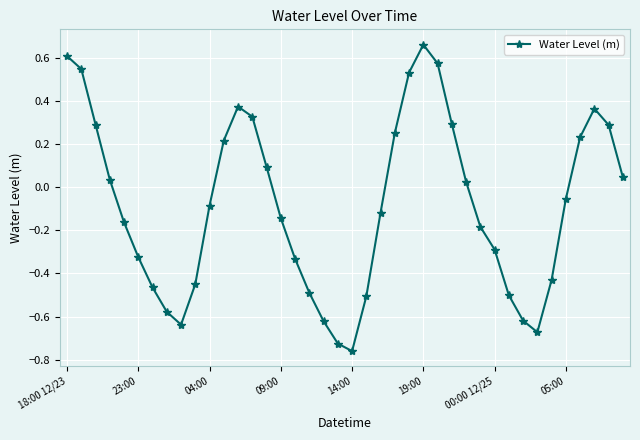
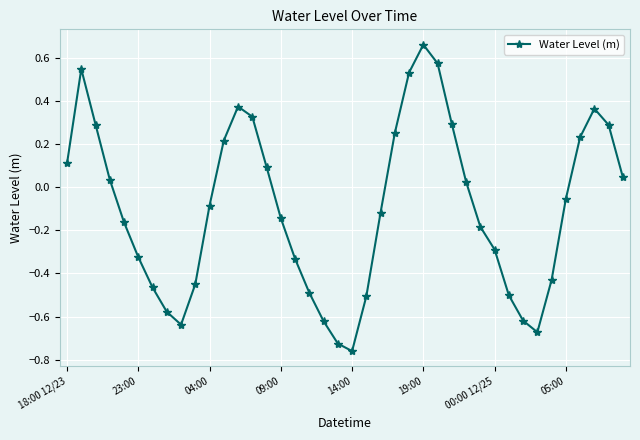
  {
-   "18:00 12/23": 0.61,
+   "18:00 12/23": 0.11,
    "14:00": -0.76,
    "00:00 12/25": -0.29
  }
